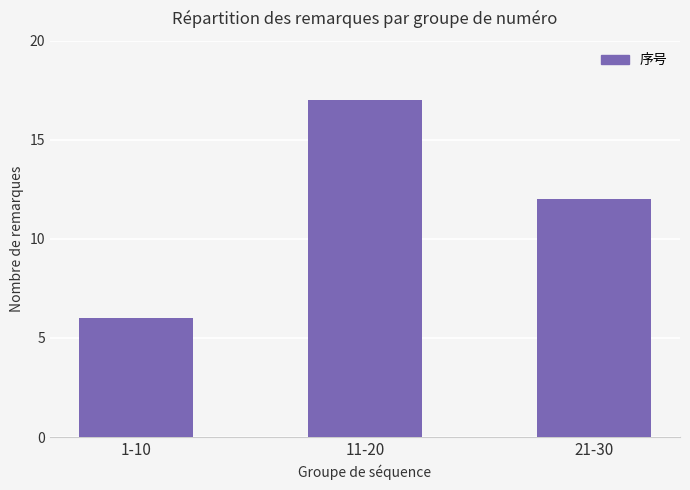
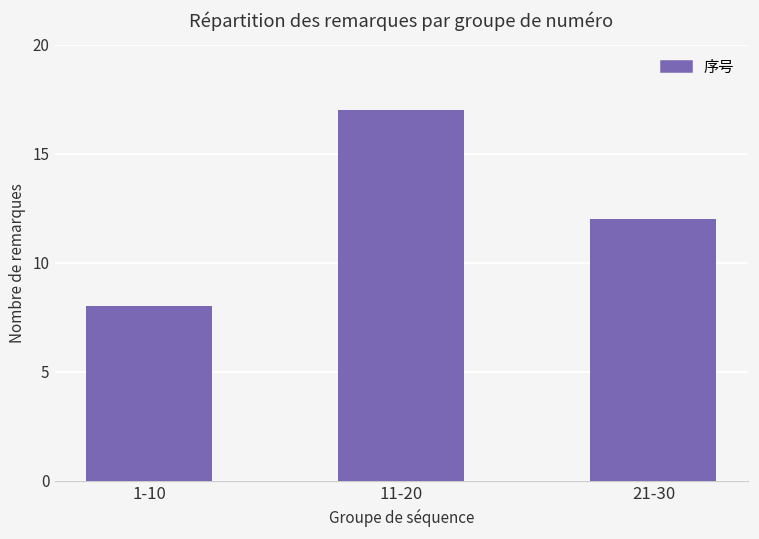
  {
-   "1-10": 6,
+   "1-10": 8,
    "11-20": 17,
    "21-30": 12
  }
